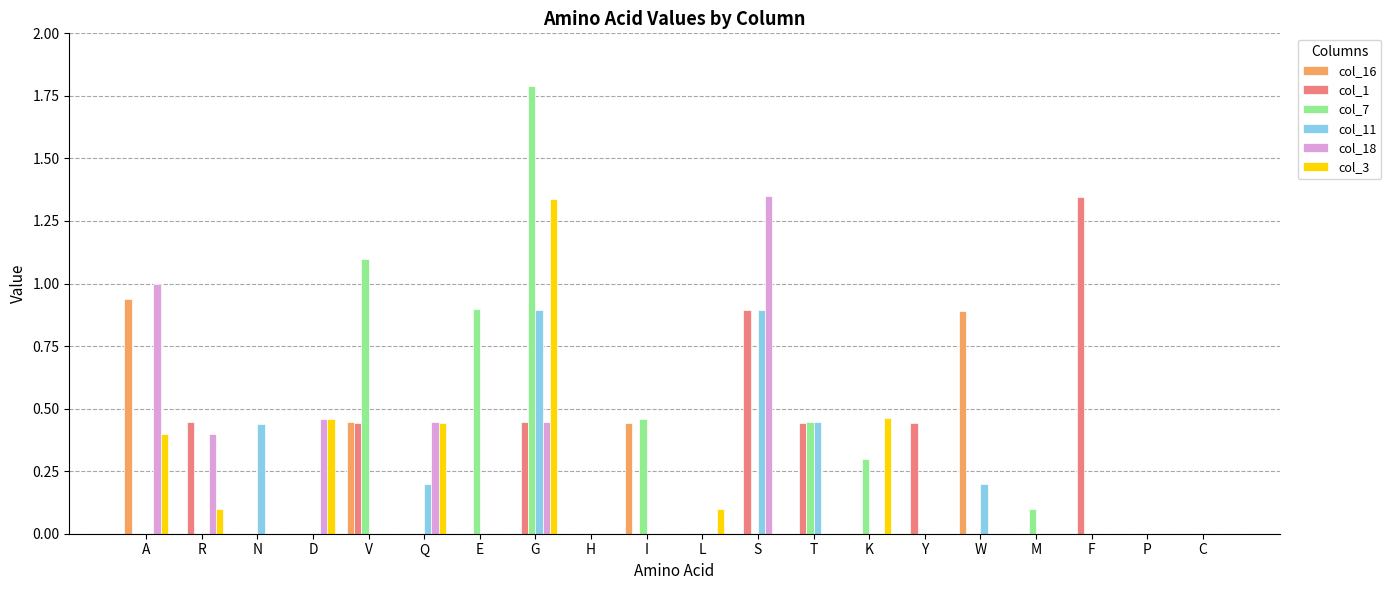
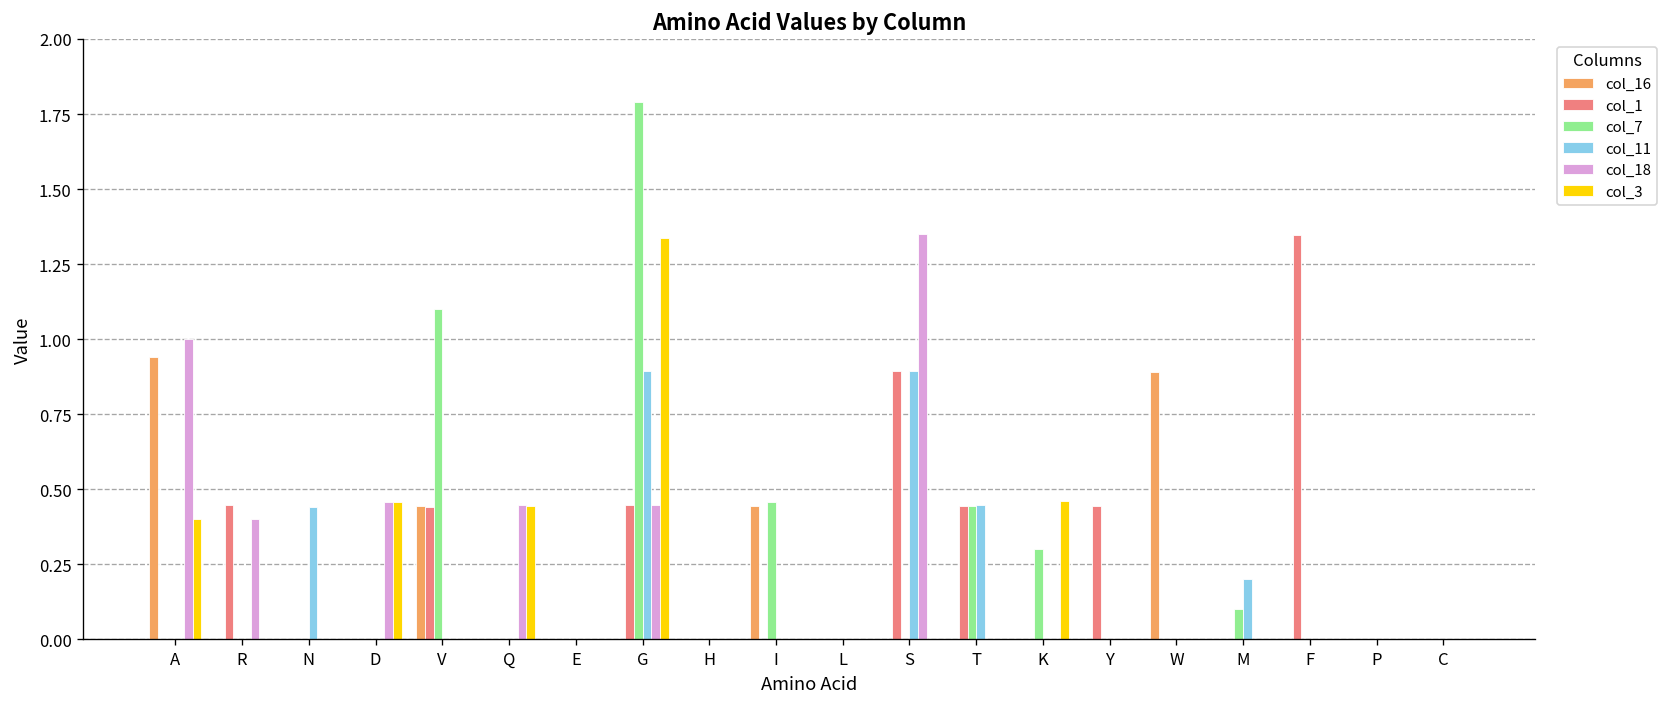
  {
    "col_7": {
      "A": 0.0,
      "R": 0.0,
      "N": 0.0,
      "D": 0.0,
      "V": 1.1,
      "Q": 0.0,
-     "E": 0.9,
+     "E": 0.0,
      "G": 1.8,
      "H": 0.0,
      "I": 0.46,
      "L": 0.0,
      "S": 0.0,
      "T": 0.45,
      "K": 0.3,
      "Y": 0.0,
      "W": 0.0,
      "M": 0.1,
      "F": 0.0,
      "P": 0.0,
      "C": 0.0
    },
    "col_11": {
      "A": 0.0,
      "R": 0.0,
      "N": 0.44,
      "D": 0.0,
      "V": 0.0,
-     "Q": 0.2,
+     "Q": 0.0,
      "E": 0.0,
      "G": 0.9,
      "H": 0.0,
      "I": 0.0,
      "L": 0.0,
      "S": 0.9,
      "T": 0.45,
      "K": 0.0,
      "Y": 0.0,
-     "W": 0.2,
-     "M": 0.0,
+     "W": 0.0,
+     "M": 0.2,
      "F": 0.0,
      "P": 0.0,
      "C": 0.0
    },
    "col_18": {
      "A": 1.0,
      "R": 0.4,
      "N": 0.0,
      "D": 0.46,
      "V": 0.0,
      "Q": 0.45,
      "E": 0.0,
      "G": 0.45,
      "H": 0.0,
      "I": 0.0,
      "L": 0.0,
      "S": 1.35,
      "T": 0.0,
      "K": 0.0,
      "Y": 0.0,
      "W": 0.0,
      "M": 0.0,
      "F": 0.0,
      "P": 0.0,
      "C": 0.0
    },
    "col_3": {
      "A": 0.4,
-     "R": 0.1,
+     "R": 0.0,
      "N": 0.0,
      "D": 0.46,
      "V": 0.0,
      "Q": 0.44,
      "E": 0.0,
      "G": 1.34,
      "H": 0.0,
      "I": 0.0,
-     "L": 0.1,
+     "L": 0.0,
      "S": 0.0,
      "T": 0.0,
      "K": 0.46,
      "Y": 0.0,
      "W": 0.0,
      "M": 0.0,
      "F": 0.0,
      "P": 0.0,
      "C": 0.0
    }
  }
